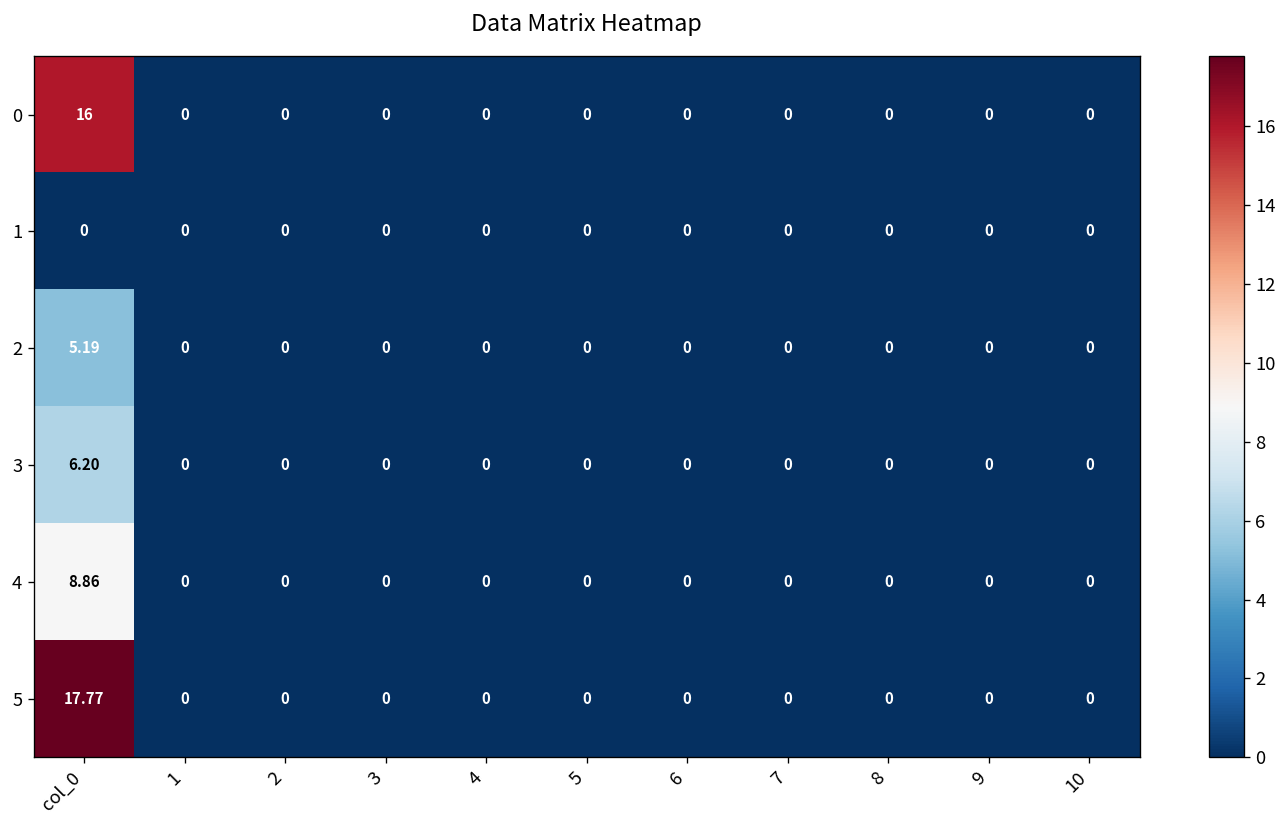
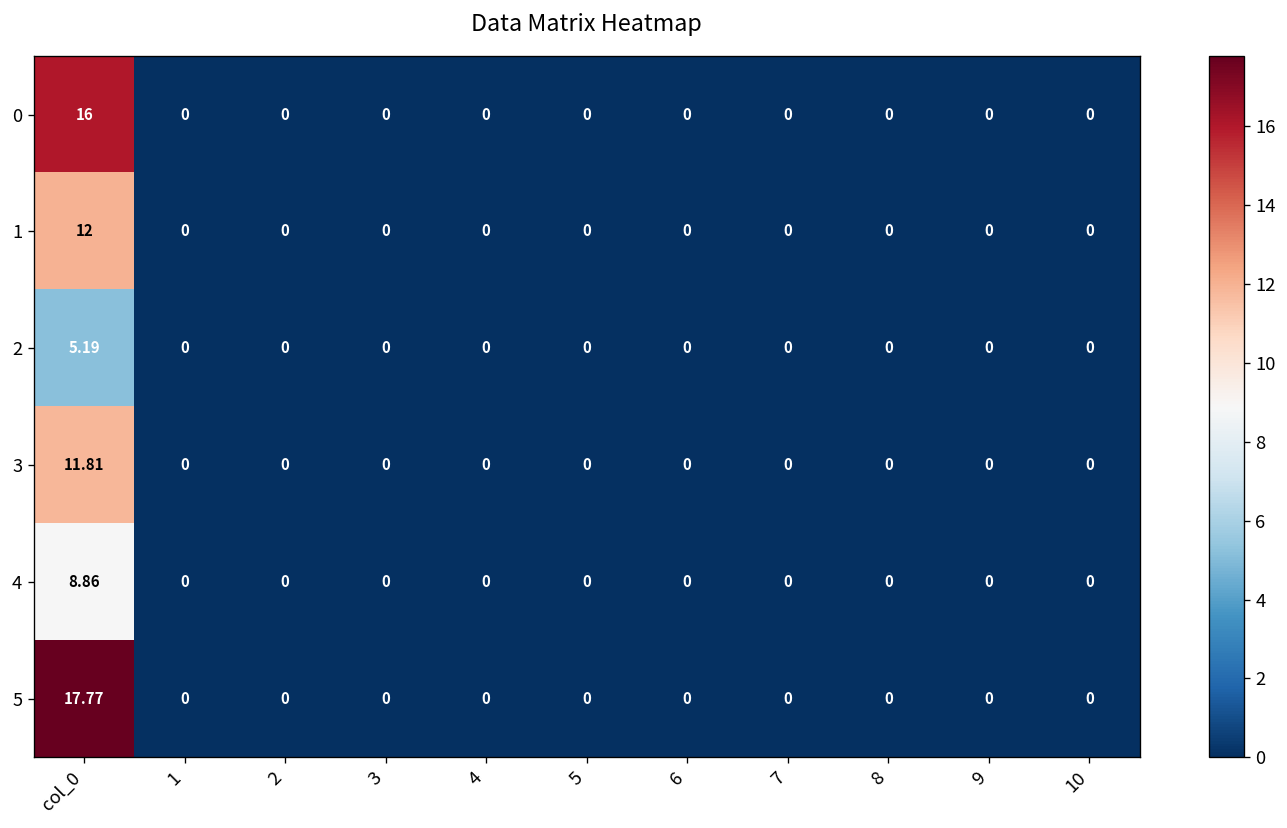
  {
    "0": {
      "col_0": 16,
      "1": 0,
      "2": 0,
      "3": 0,
      "4": 0,
      "5": 0,
      "6": 0,
      "7": 0,
      "8": 0,
      "9": 0,
      "10": 0
    },
    "1": {
-     "col_0": 0,
+     "col_0": 12,
      "1": 0,
      "2": 0,
      "3": 0,
      "4": 0,
      "5": 0,
      "6": 0,
      "7": 0,
      "8": 0,
      "9": 0,
      "10": 0
    },
    "2": {
      "col_0": 5.19,
      "1": 0,
      "2": 0,
      "3": 0,
      "4": 0,
      "5": 0,
      "6": 0,
      "7": 0,
      "8": 0,
      "9": 0,
      "10": 0
    },
    "3": {
-     "col_0": 6.20,
+     "col_0": 11.81,
      "1": 0,
      "2": 0,
      "3": 0,
      "4": 0,
      "5": 0,
      "6": 0,
      "7": 0,
      "8": 0,
      "9": 0,
      "10": 0
    },
    "4": {
      "col_0": 8.86,
      "1": 0,
      "2": 0,
      "3": 0,
      "4": 0,
      "5": 0,
      "6": 0,
      "7": 0,
      "8": 0,
      "9": 0,
      "10": 0
    },
    "5": {
      "col_0": 17.77,
      "1": 0,
      "2": 0,
      "3": 0,
      "4": 0,
      "5": 0,
      "6": 0,
      "7": 0,
      "8": 0,
      "9": 0,
      "10": 0
    }
  }
